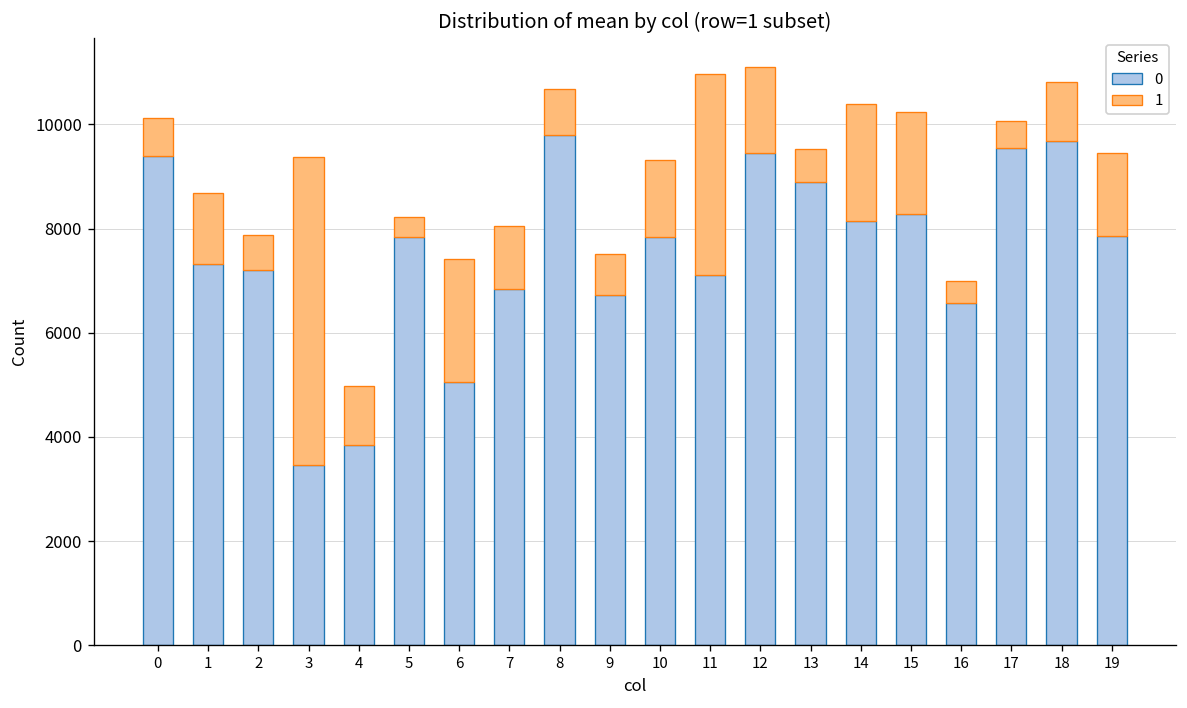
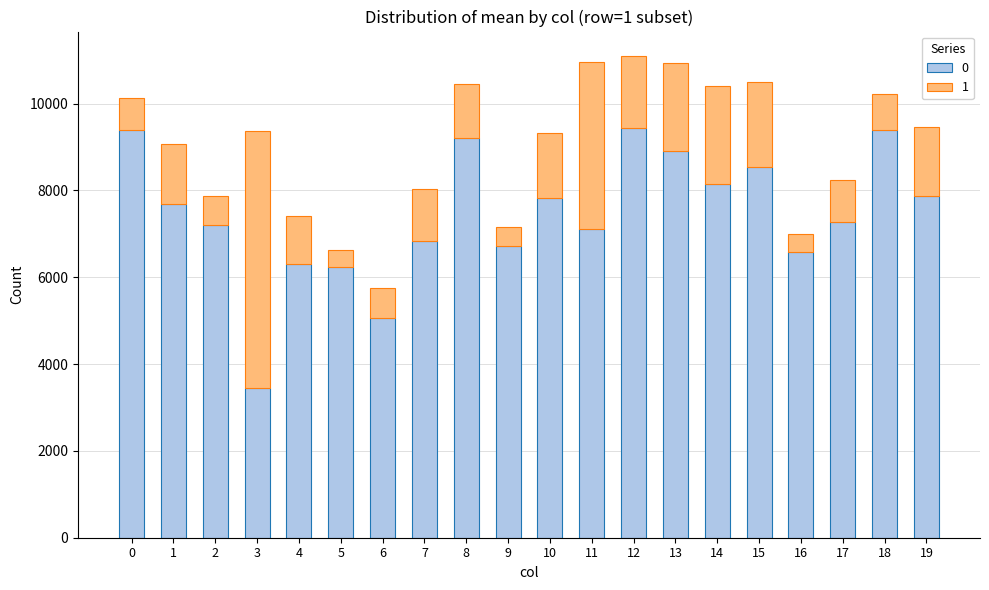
  {
    "0": {
      "0": 9400,
-     "1": 7300,
+     "1": 7700,
      "2": 7200,
      "3": 3500,
-     "4": 3900,
-     "5": 7800,
+     "4": 6300,
+     "5": 6200,
      "6": 5100,
      "7": 6800,
-     "8": 9800,
+     "8": 9200,
      "9": 6700,
      "10": 7800,
      "11": 7100,
      "12": 9400,
      "13": 8900,
      "14": 8200,
-     "15": 8300,
+     "15": 8500,
      "16": 6600,
-     "17": 9500,
-     "18": 9700,
+     "17": 7300,
+     "18": 9400,
      "19": 7900
    },
    "1": {
      "0": 700,
      "1": 1400,
      "2": 700,
      "3": 5900,
      "4": 1100,
      "5": 400,
-     "6": 2400,
+     "6": 700,
      "7": 1200,
-     "8": 900,
-     "9": 800,
+     "8": 1200,
+     "9": 400,
      "10": 1500,
      "11": 3900,
      "12": 1700,
-     "13": 600,
+     "13": 2000,
      "14": 2200,
      "15": 2000,
      "16": 400,
-     "17": 500,
-     "18": 1100,
+     "17": 1000,
+     "18": 800,
      "19": 1600
    }
  }
